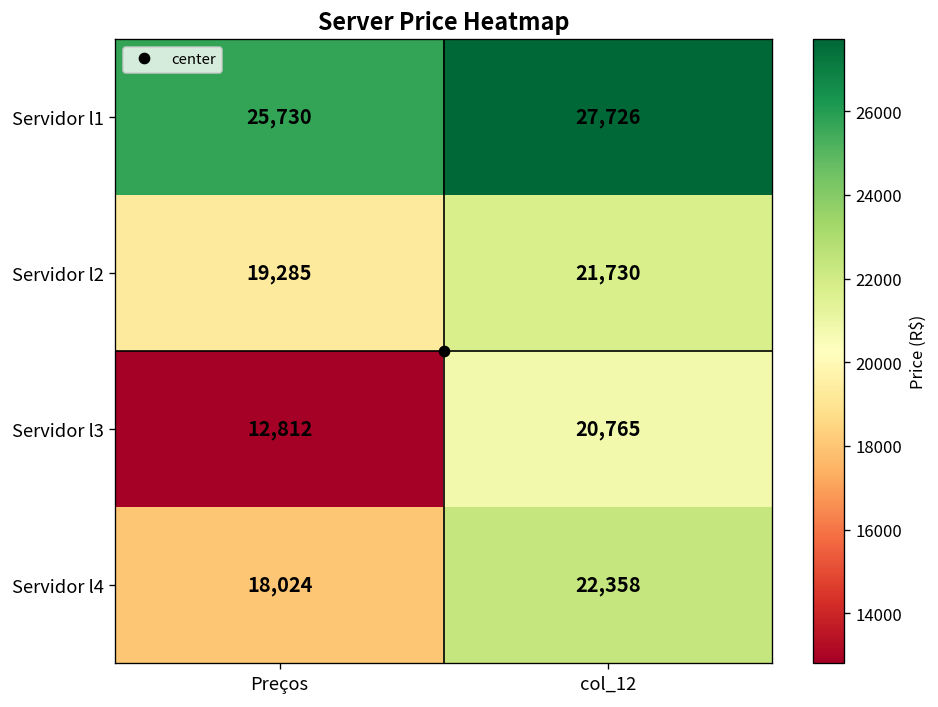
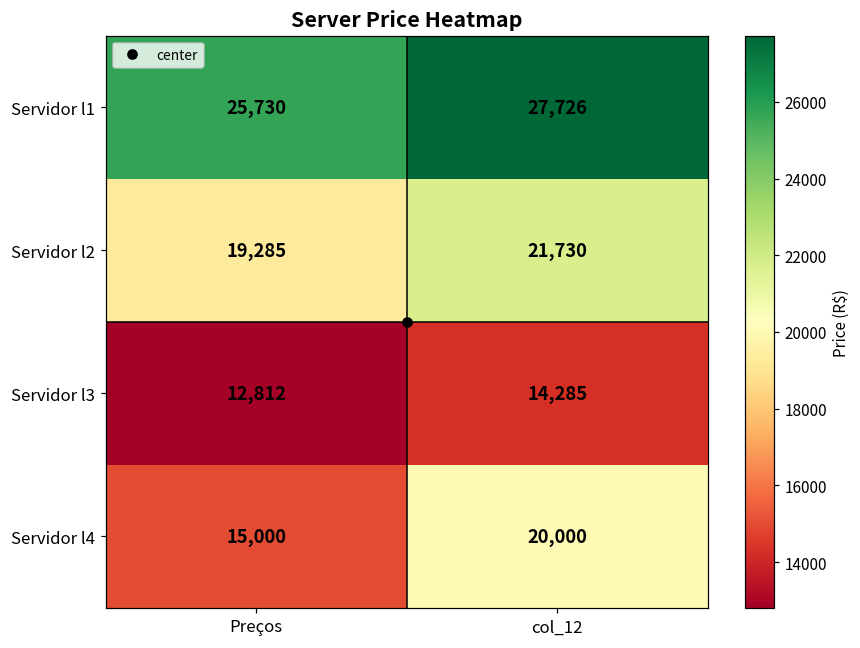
  {
    "Servidor l1": {
      "Preços": "25,730",
      "col_12": "27,726"
    },
    "Servidor l2": {
      "Preços": "19,285",
      "col_12": "21,730"
    },
    "Servidor l3": {
      "Preços": "12,812",
-     "col_12": "20,765"
+     "col_12": "14,285"
    },
    "Servidor l4": {
-     "Preços": "18,024",
-     "col_12": "22,358"
+     "Preços": "15,000",
+     "col_12": "20,000"
    }
  }
